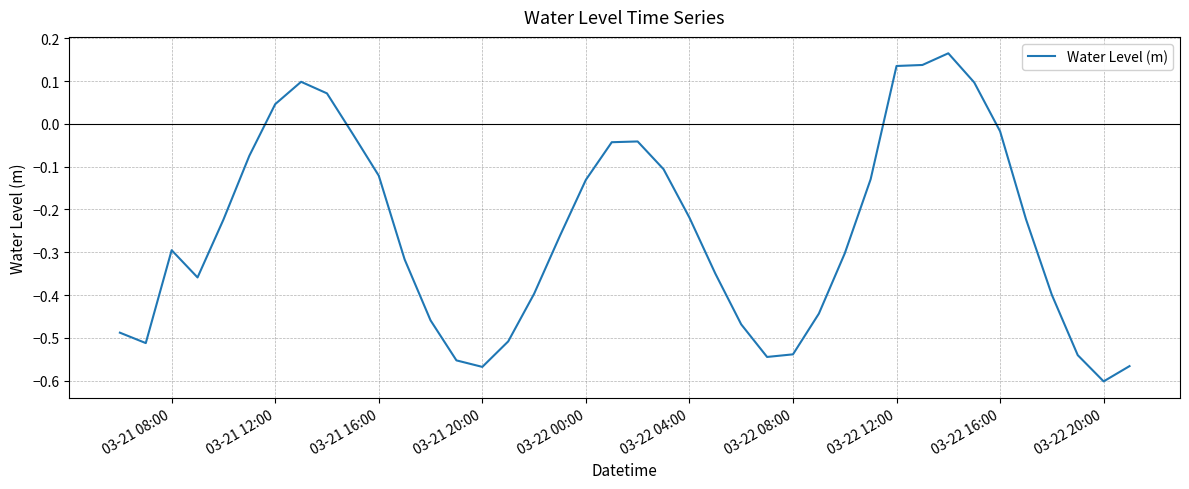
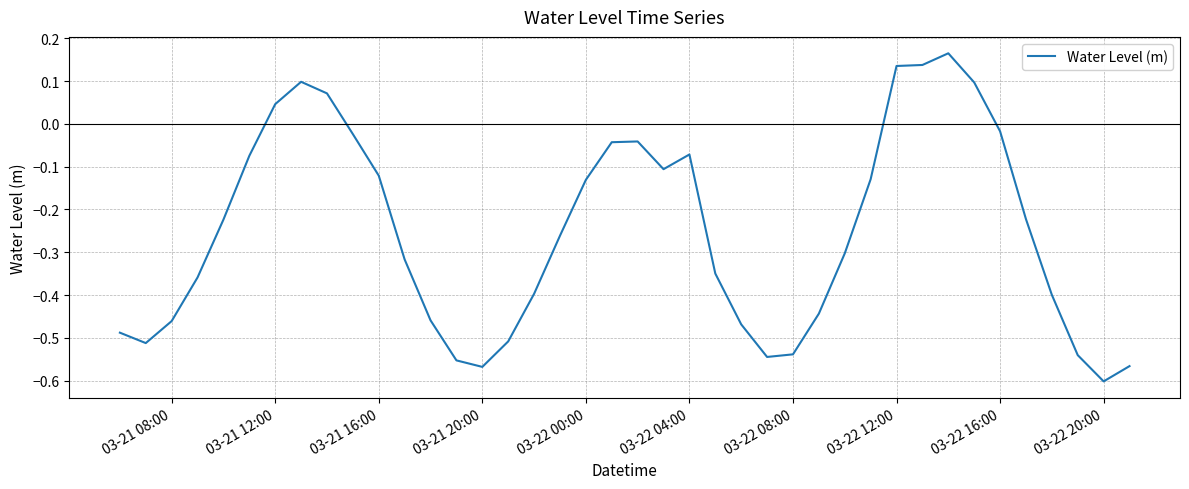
  {
-   "03-21 08:00": -0.30,
+   "03-21 08:00": -0.46,
    "03-21 12:00": 0.05,
    "03-21 16:00": -0.12,
    "03-21 20:00": -0.57,
    "03-22 00:00": -0.13,
-   "03-22 04:00": -0.22,
+   "03-22 04:00": -0.07,
    "03-22 08:00": -0.54,
    "03-22 12:00": 0.14,
    "03-22 16:00": -0.02,
    "03-22 20:00": -0.60
  }
